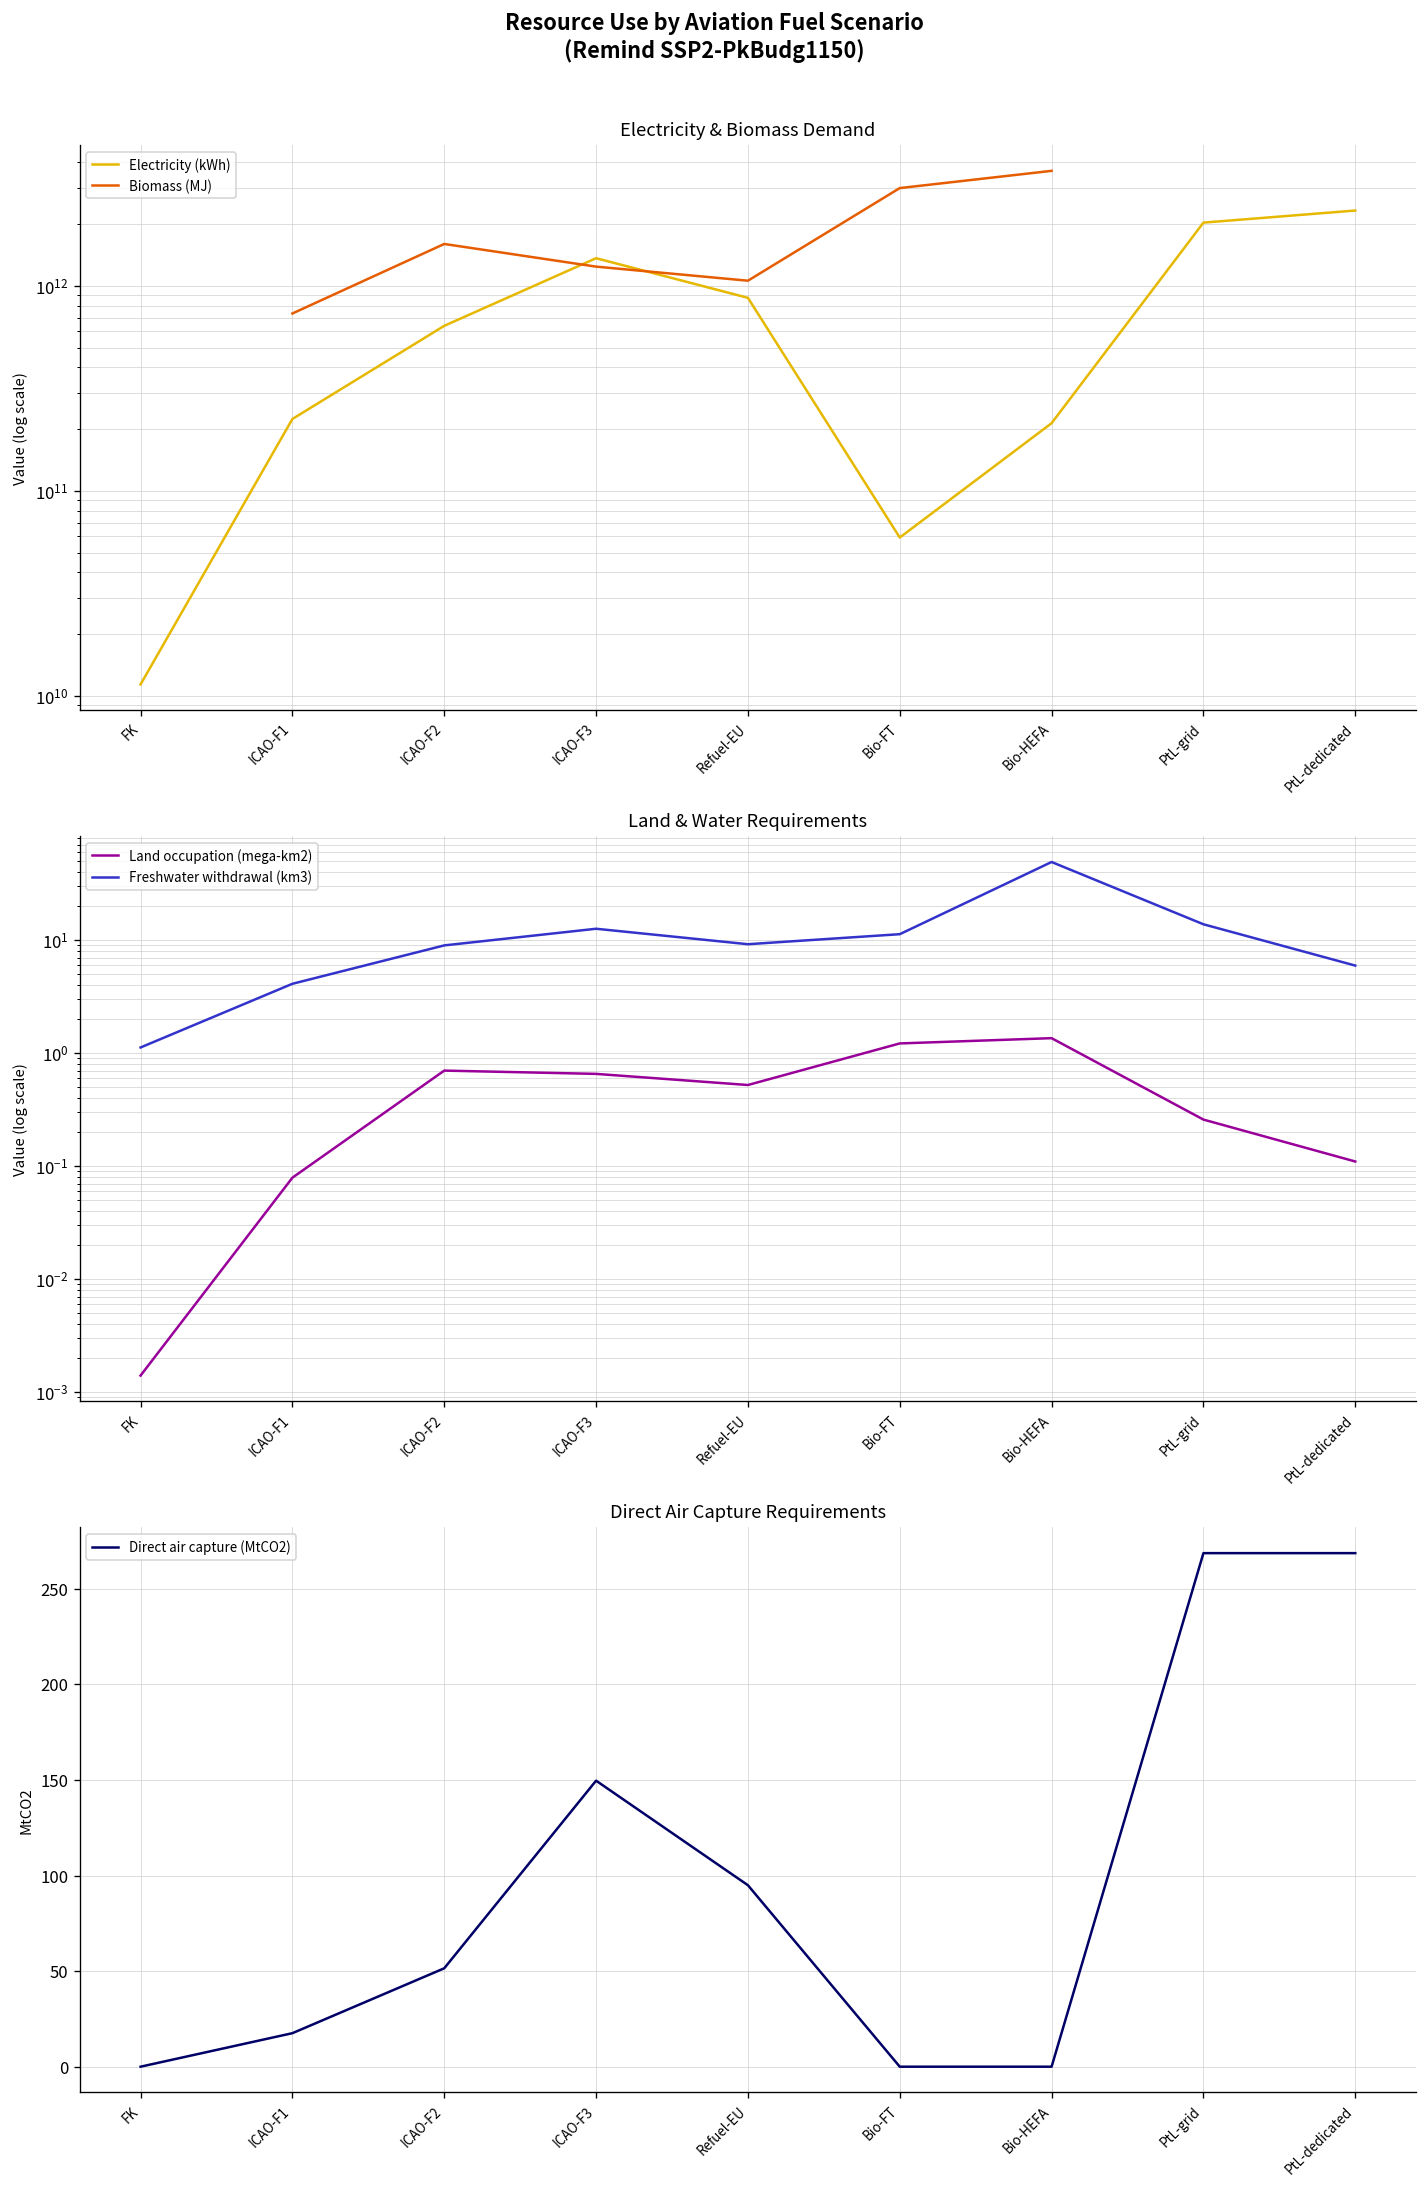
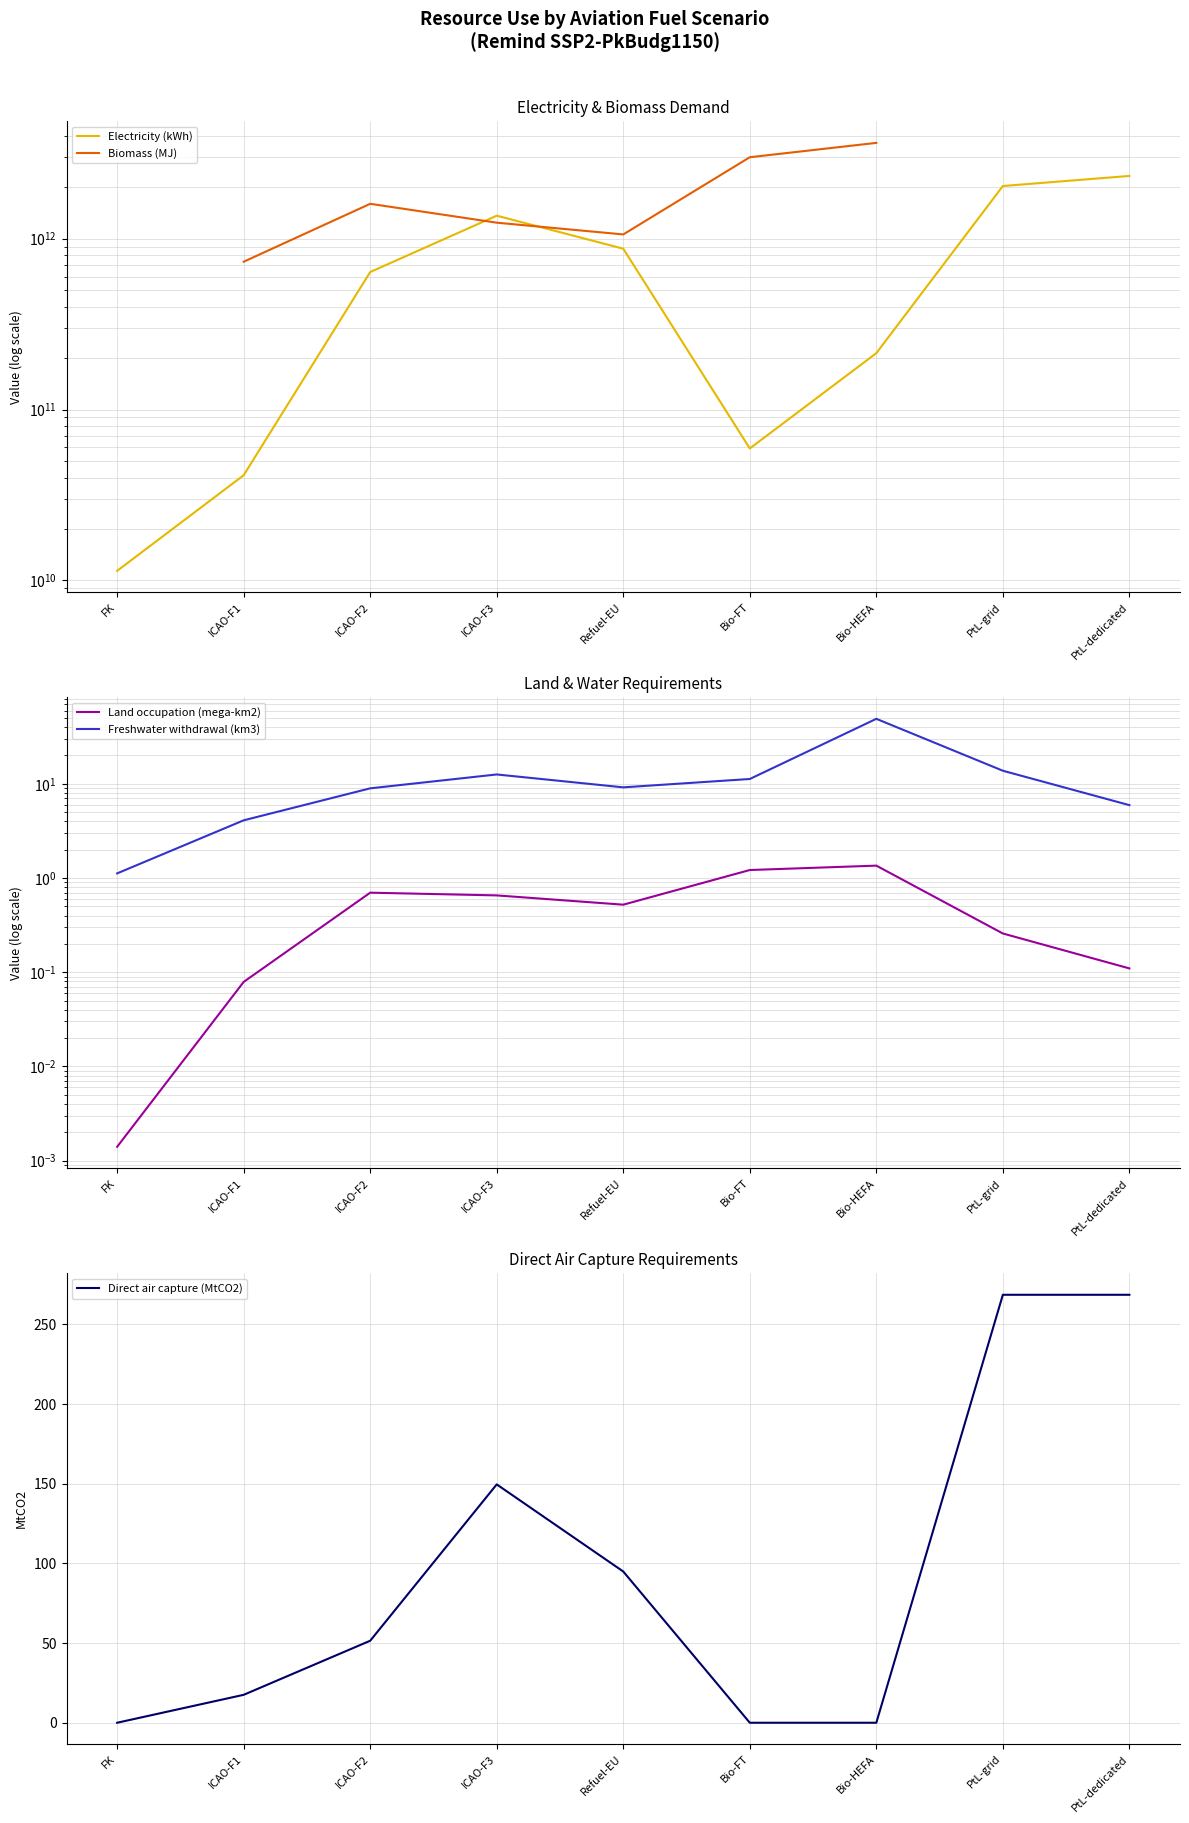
  {
    "Electricity & Biomass Demand": {
      "Electricity (kWh)": {
        "FK": 11000000000,
-       "ICAO-F1": 220000000000,
+       "ICAO-F1": 41000000000,
        "ICAO-F2": 640000000000,
        "ICAO-F3": 1400000000000,
        "Refuel-EU": 900000000000,
        "Bio-FT": 59000000000,
        "Bio-HEFA": 210000000000,
        "PtL-grid": 2000000000000,
        "PtL-dedicated": 2300000000000
      },
      "Biomass (MJ)": {
        "ICAO-F1": 730000000000,
        "ICAO-F2": 1600000000000,
        "ICAO-F3": 1200000000000,
        "Refuel-EU": 1100000000000,
        "Bio-FT": 3000000000000,
        "Bio-HEFA": 3600000000000
      }
    },
    "Land & Water Requirements": {
      "Land occupation (mega-km2)": {
        "FK": 0.0014,
        "ICAO-F1": 0.08,
        "ICAO-F2": 0.7,
        "ICAO-F3": 0.7,
        "Refuel-EU": 0.5,
        "Bio-FT": 1.2,
        "Bio-HEFA": 1.4,
        "PtL-grid": 0.26,
        "PtL-dedicated": 0.11
      },
      "Freshwater withdrawal (km3)": {
        "FK": 1.1,
        "ICAO-F1": 4,
        "ICAO-F2": 9,
        "ICAO-F3": 13,
        "Refuel-EU": 9,
        "Bio-FT": 11,
        "Bio-HEFA": 50,
        "PtL-grid": 14,
        "PtL-dedicated": 6
      }
    },
    "Direct Air Capture Requirements": {
      "FK": 0,
      "ICAO-F1": 18,
      "ICAO-F2": 51,
      "ICAO-F3": 150,
      "Refuel-EU": 95,
      "Bio-FT": 0,
      "Bio-HEFA": 0,
      "PtL-grid": 269,
      "PtL-dedicated": 269
    }
  }
